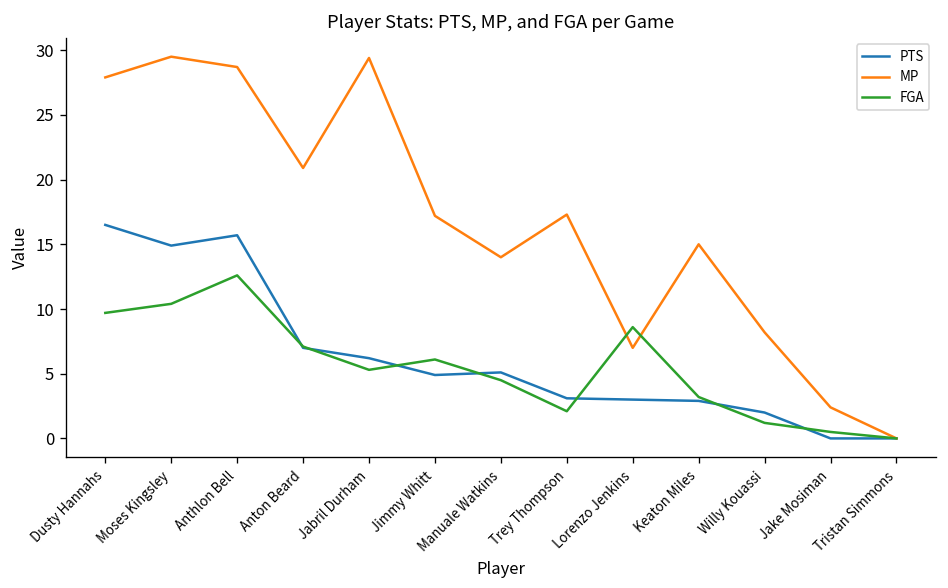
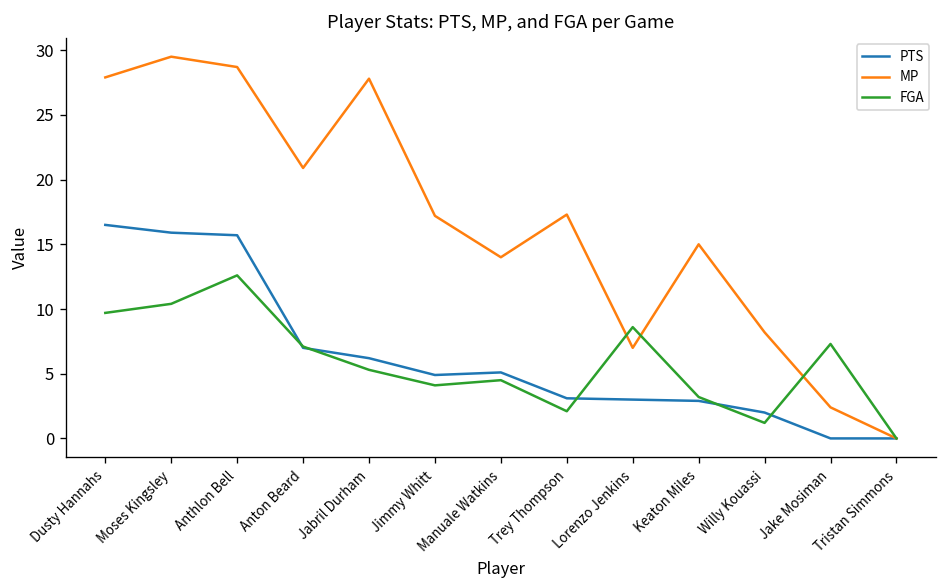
  {
    "PTS": {
      "Dusty Hannahs": 16.5,
-     "Moses Kingsley": 14.9,
+     "Moses Kingsley": 15.9,
      "Anthlon Bell": 15.7,
      "Jabril Durham": 6.2,
      "Jimmy Whitt": 4.9,
      "Manuale Watkins": 5.1,
      "Trey Thompson": 3.1,
      "Lorenzo Jenkins": 3.0,
      "Keaton Miles": 2.9,
      "Willy Kouassi": 2.0,
      "Jake Mosiman": 0.0
    },
    "MP": {
      "Dusty Hannahs": 27.9,
      "Moses Kingsley": 29.5,
      "Anthlon Bell": 28.7,
      "Anton Beard": 20.9,
-     "Jabril Durham": 29.4,
+     "Jabril Durham": 27.8,
      "Jimmy Whitt": 17.2,
      "Manuale Watkins": 14.0,
      "Trey Thompson": 17.3,
      "Lorenzo Jenkins": 7.0,
      "Keaton Miles": 15.0,
      "Willy Kouassi": 8.2,
      "Jake Mosiman": 2.4
    },
    "FGA": {
      "Dusty Hannahs": 9.7,
      "Moses Kingsley": 10.4,
      "Anthlon Bell": 12.6,
      "Jabril Durham": 5.3,
-     "Jimmy Whitt": 6.1,
+     "Jimmy Whitt": 4.1,
      "Manuale Watkins": 4.5,
      "Trey Thompson": 2.1,
      "Lorenzo Jenkins": 8.6,
      "Keaton Miles": 3.2,
      "Willy Kouassi": 1.2,
-     "Jake Mosiman": 0.5
+     "Jake Mosiman": 7.3
    }
  }
